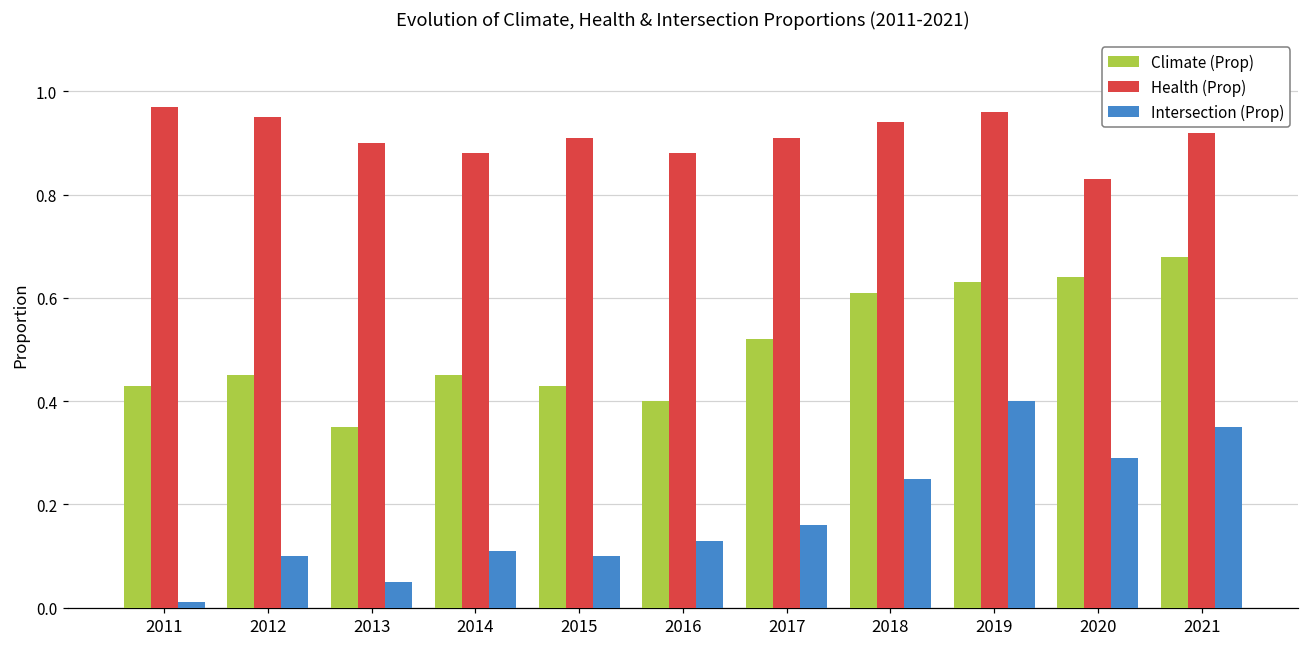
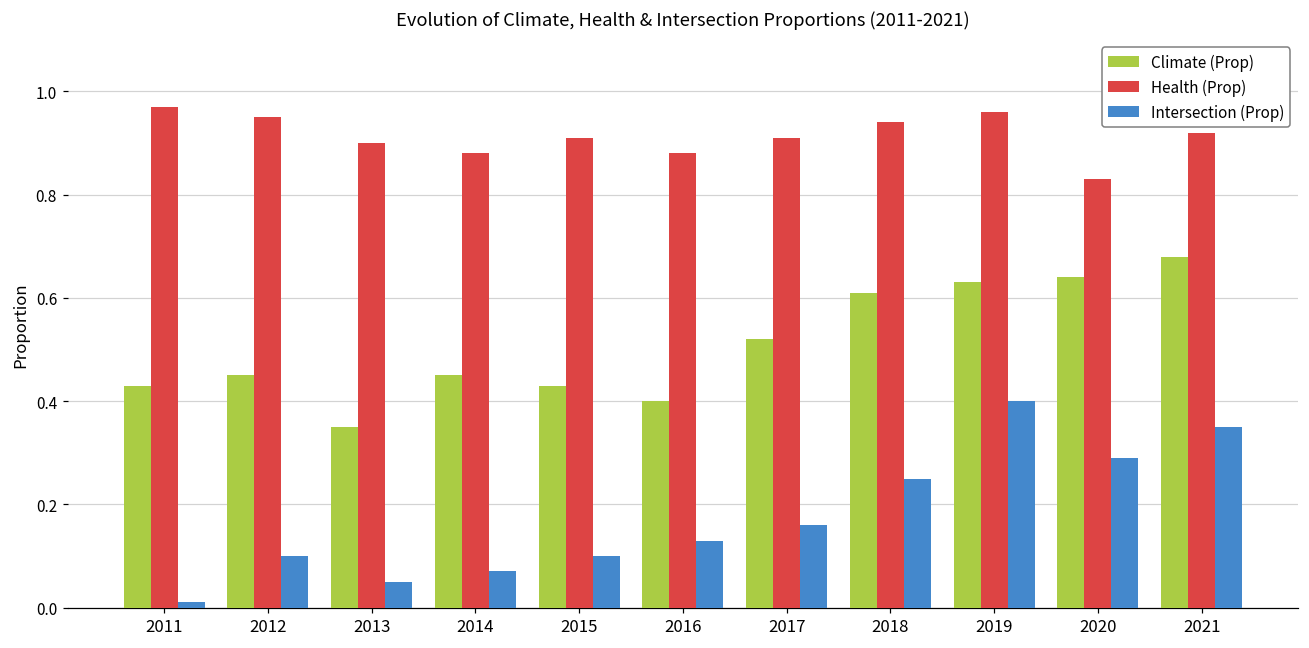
  {
    "Climate (Prop)": {
      "2011": 0.43,
      "2012": 0.45,
      "2013": 0.35,
      "2014": 0.45,
      "2015": 0.43,
      "2016": 0.40,
      "2017": 0.52,
      "2018": 0.61,
      "2019": 0.63,
      "2020": 0.64,
      "2021": 0.68
    },
    "Health (Prop)": {
      "2011": 0.97,
      "2012": 0.95,
      "2013": 0.90,
      "2014": 0.88,
      "2015": 0.91,
      "2016": 0.88,
      "2017": 0.91,
      "2018": 0.94,
      "2019": 0.96,
      "2020": 0.83,
      "2021": 0.92
    },
    "Intersection (Prop)": {
      "2011": 0.01,
      "2012": 0.10,
      "2013": 0.05,
-     "2014": 0.11,
+     "2014": 0.07,
      "2015": 0.10,
      "2016": 0.13,
      "2017": 0.16,
      "2018": 0.25,
      "2019": 0.40,
      "2020": 0.29,
      "2021": 0.35
    }
  }
